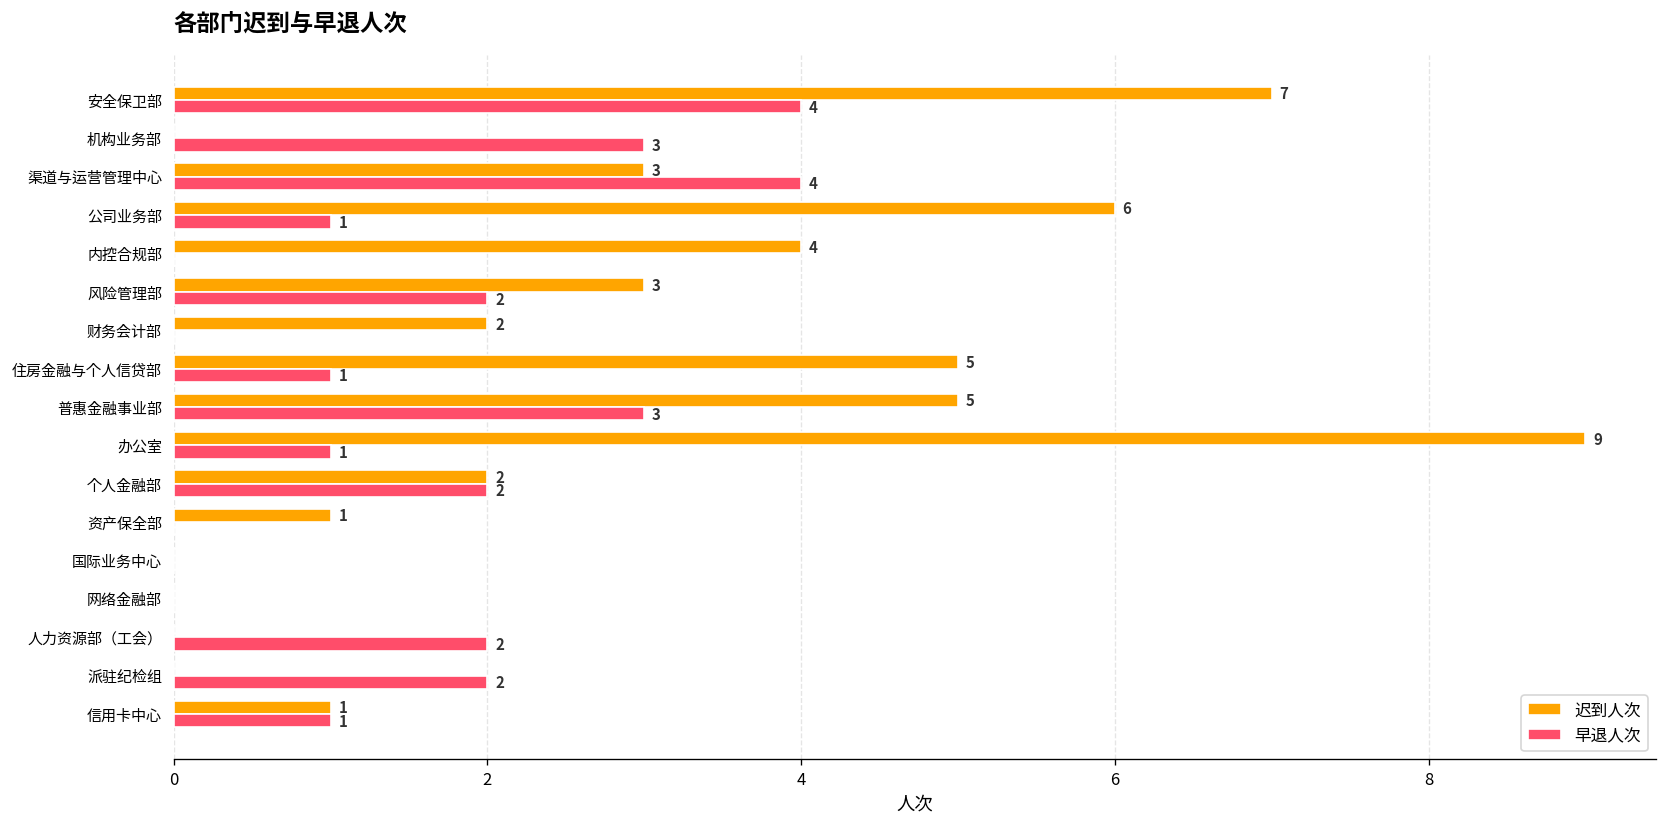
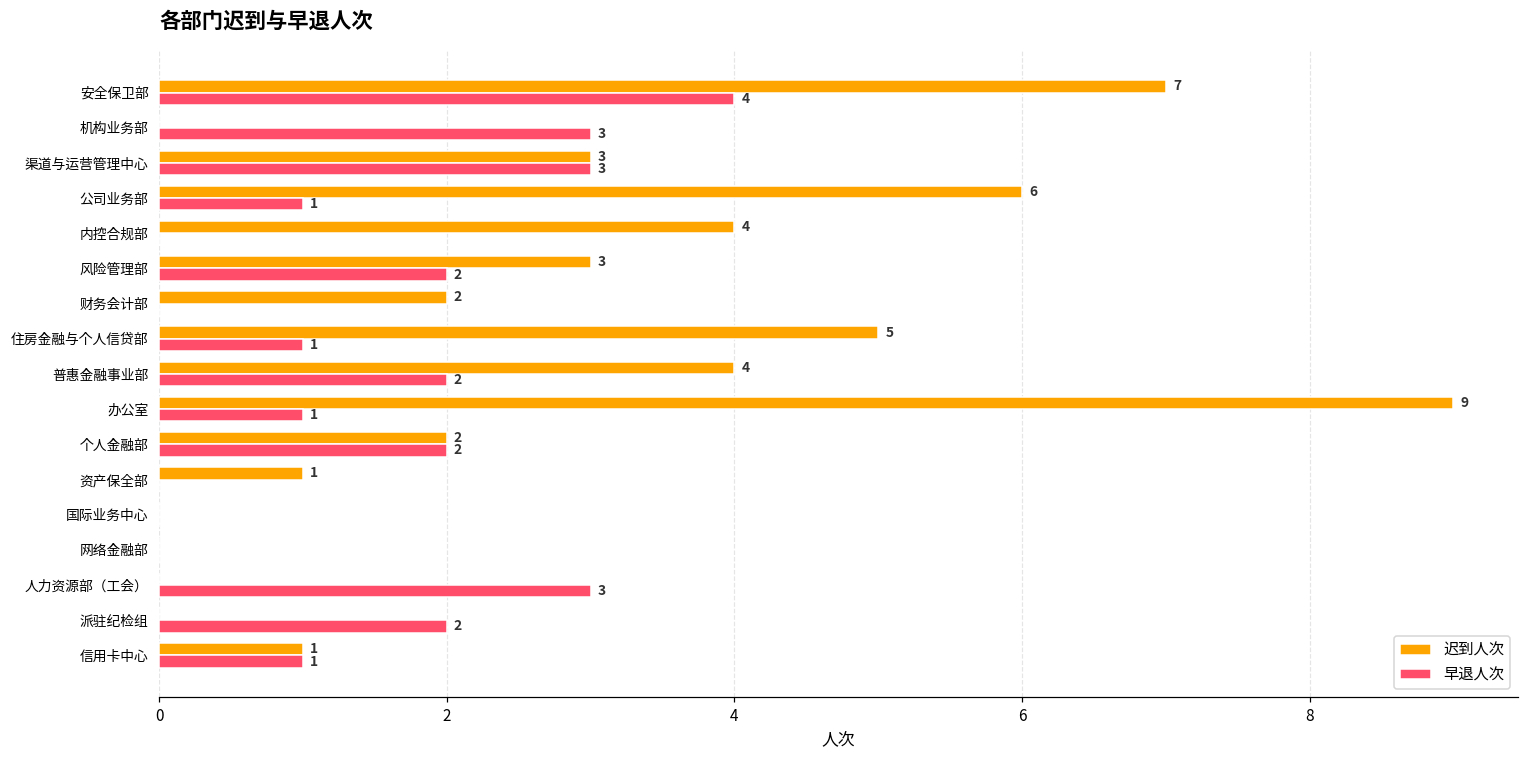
  {
    "迟到人次": {
      "安全保卫部": 7,
      "渠道与运营管理中心": 3,
      "公司业务部": 6,
      "内控合规部": 4,
      "风险管理部": 3,
      "财务会计部": 2,
      "住房金融与个人信贷部": 5,
-     "普惠金融事业部": 5,
+     "普惠金融事业部": 4,
      "办公室": 9,
      "个人金融部": 2,
      "资产保全部": 1,
      "信用卡中心": 1
    },
    "早退人次": {
      "安全保卫部": 4,
      "机构业务部": 3,
-     "渠道与运营管理中心": 4,
+     "渠道与运营管理中心": 3,
      "公司业务部": 1,
      "风险管理部": 2,
      "住房金融与个人信贷部": 1,
-     "普惠金融事业部": 3,
+     "普惠金融事业部": 2,
      "办公室": 1,
      "个人金融部": 2,
-     "人力资源部（工会）": 2,
+     "人力资源部（工会）": 3,
      "派驻纪检组": 2,
      "信用卡中心": 1
    }
  }
